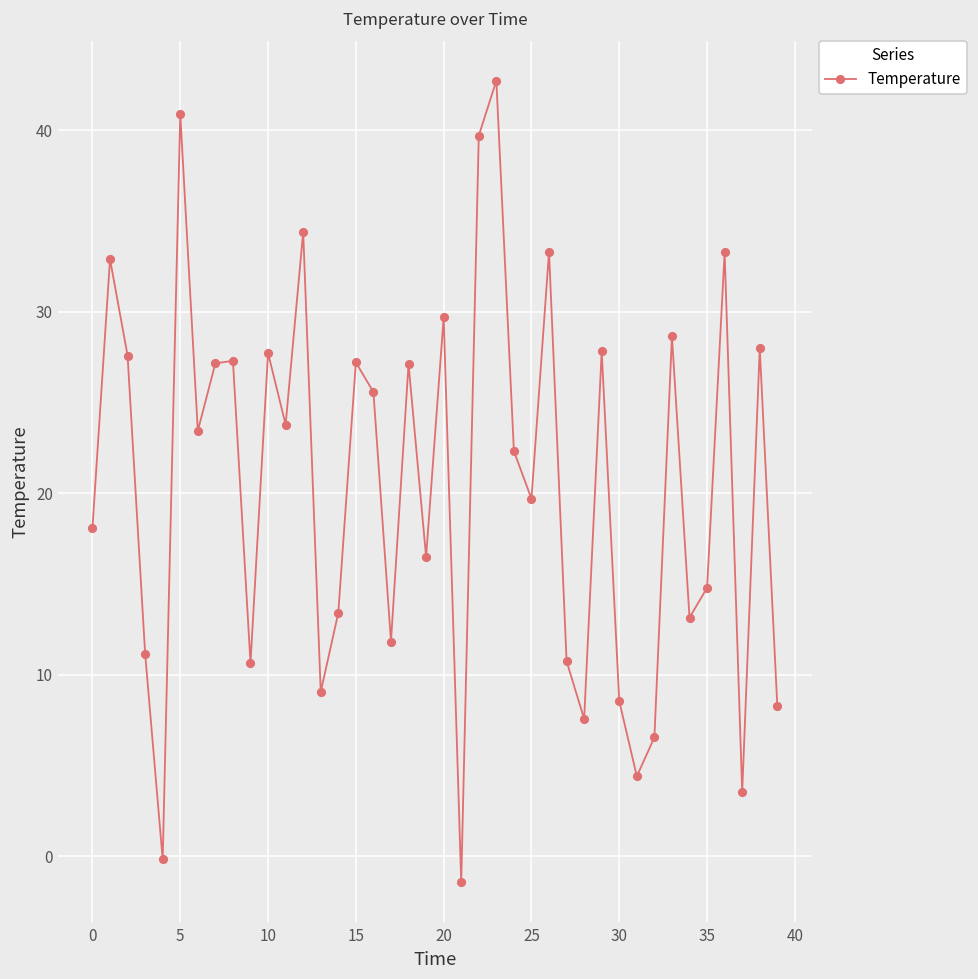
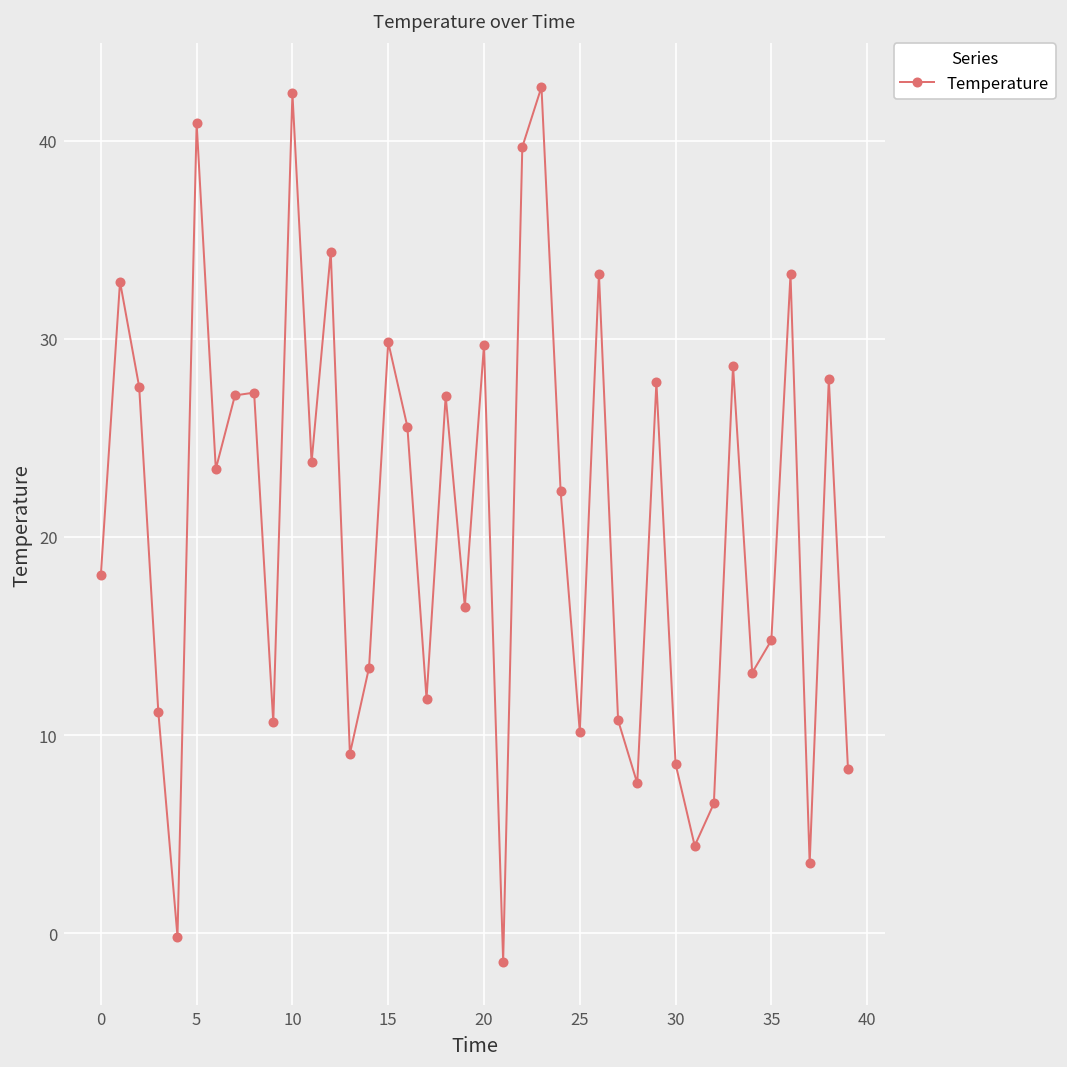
  {
    "0": 18.1,
    "5": 40.9,
-   "10": 27.7,
-   "15": 27.2,
+   "10": 42.4,
+   "15": 29.8,
    "20": 29.7,
-   "25": 19.7,
+   "25": 10.2,
    "30": 8.5,
    "35": 14.8
  }
